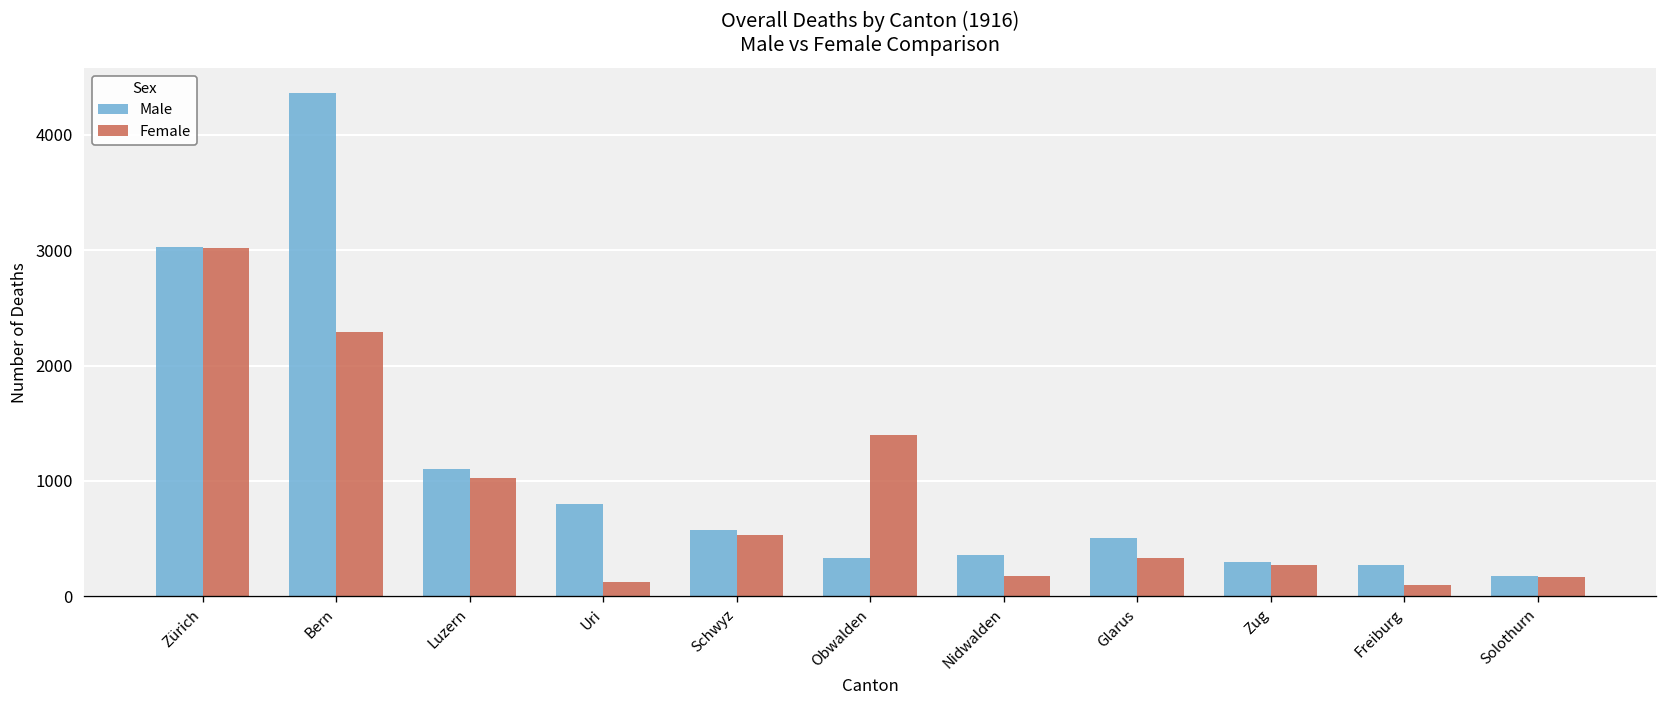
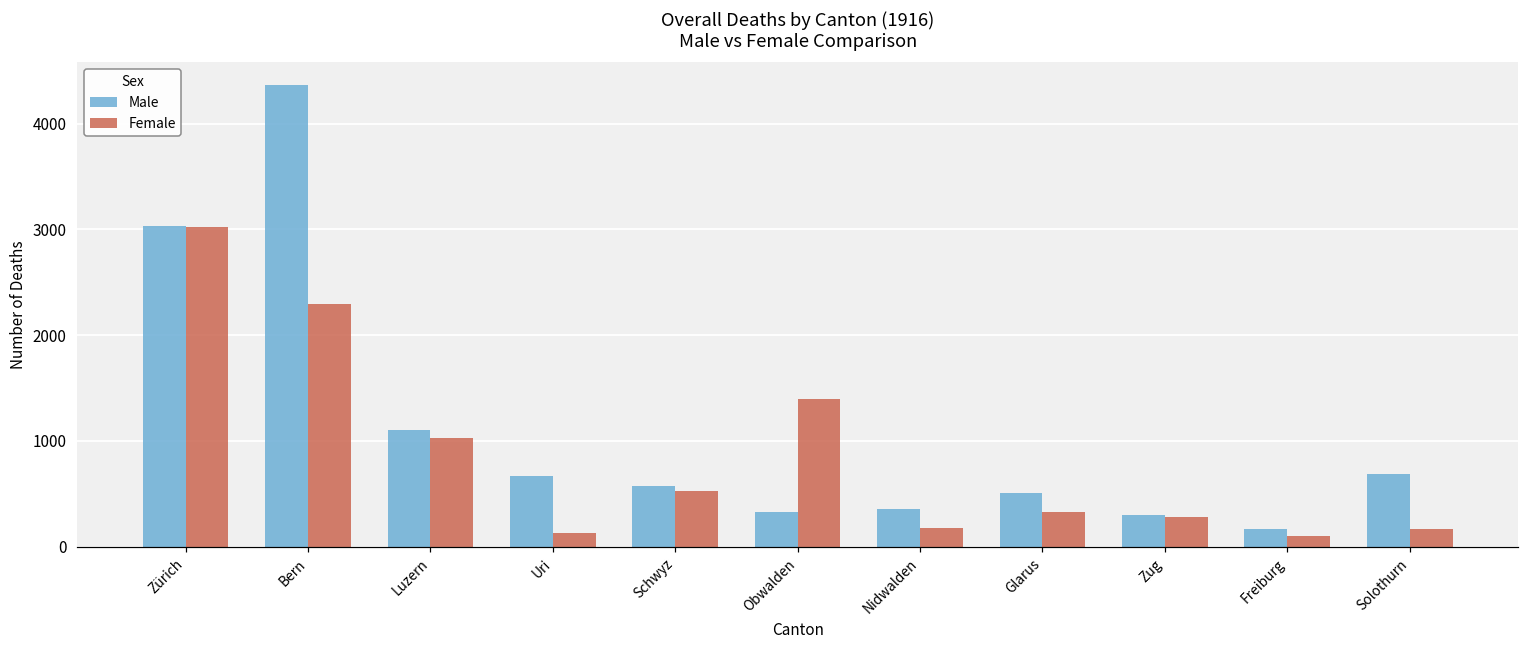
  {
    "Male": {
      "Zürich": 3000,
      "Bern": 4400,
      "Luzern": 1100,
-     "Uri": 800,
+     "Uri": 700,
      "Schwyz": 600,
      "Obwalden": 300,
      "Nidwalden": 400,
      "Glarus": 500,
      "Zug": 300,
-     "Freiburg": 300,
-     "Solothurn": 200
+     "Freiburg": 200,
+     "Solothurn": 700
    },
    "Female": {
      "Zürich": 3000,
      "Bern": 2300,
      "Luzern": 1000,
      "Uri": 100,
      "Schwyz": 500,
      "Obwalden": 1400,
      "Nidwalden": 200,
      "Glarus": 300,
      "Zug": 300,
      "Freiburg": 100,
      "Solothurn": 200
    }
  }
